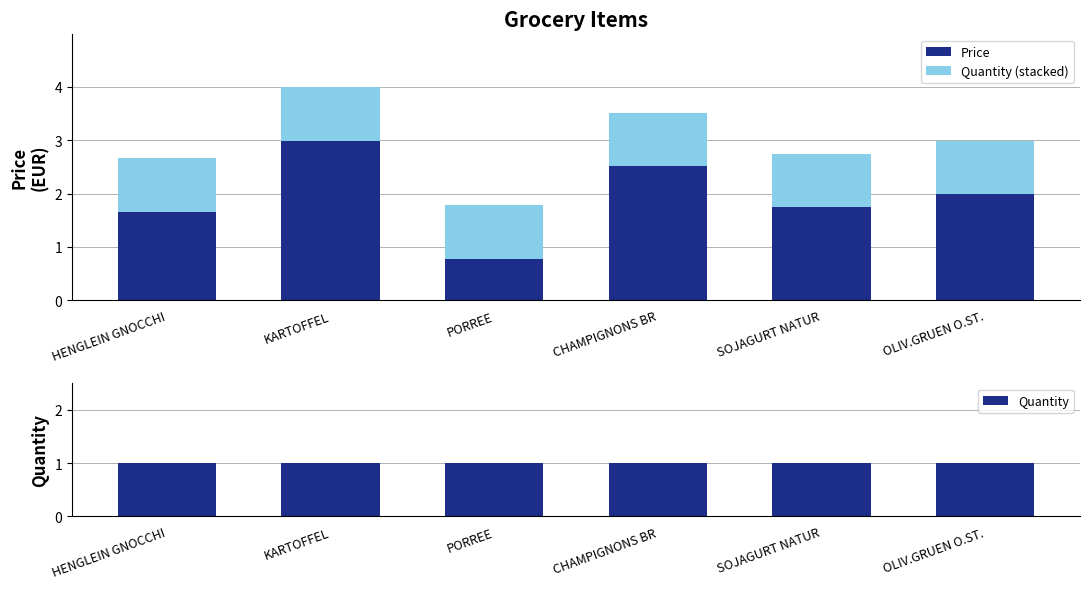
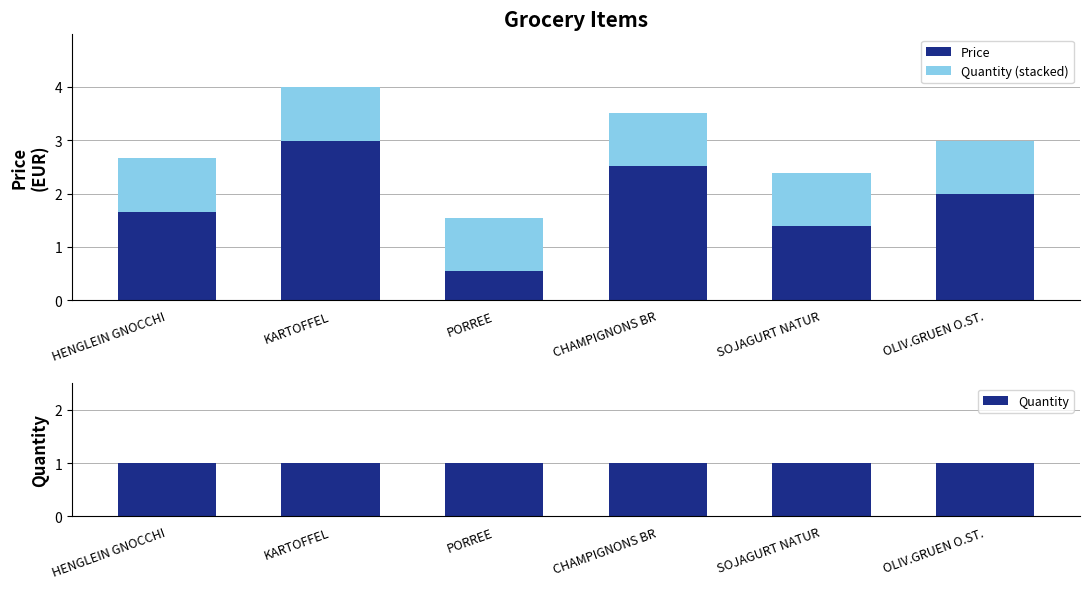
  {
    "Grocery Items": {
      "Price": {
        "HENGLEIN GNOCCHI": 1.7,
        "KARTOFFEL": 3.0,
-       "PORREE": 0.8,
+       "PORREE": 0.6,
        "CHAMPIGNONS BR": 2.5,
-       "SOJAGURT NATUR": 1.8,
+       "SOJAGURT NATUR": 1.4,
        "OLIV.GRUEN O.ST.": 2.0
      },
      "Quantity (stacked)": {
        "HENGLEIN GNOCCHI": 1.0,
        "KARTOFFEL": 1.0,
        "PORREE": 1.0,
        "CHAMPIGNONS BR": 1.0,
        "SOJAGURT NATUR": 1.0,
        "OLIV.GRUEN O.ST.": 1.0
      }
    }
  }
